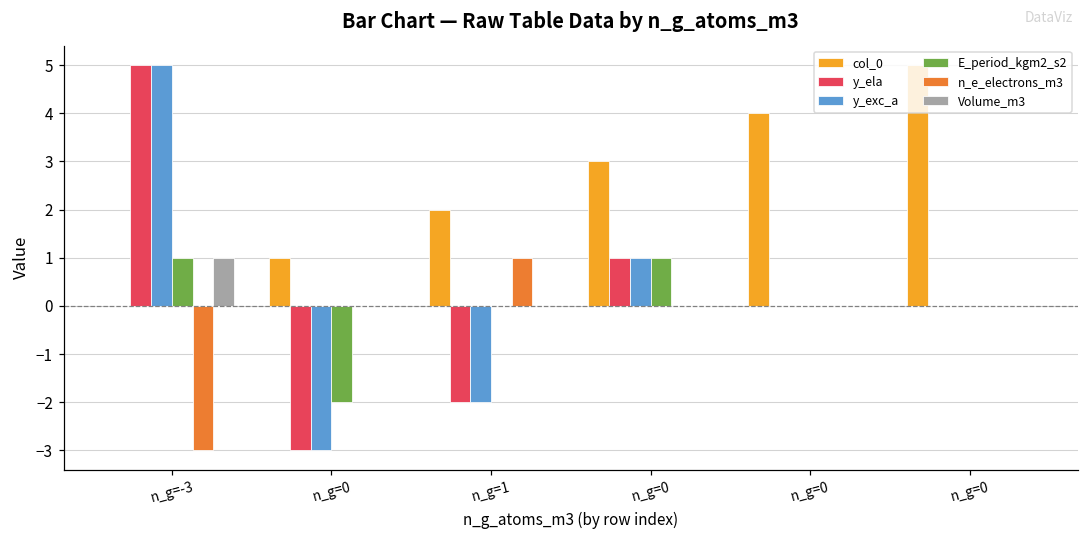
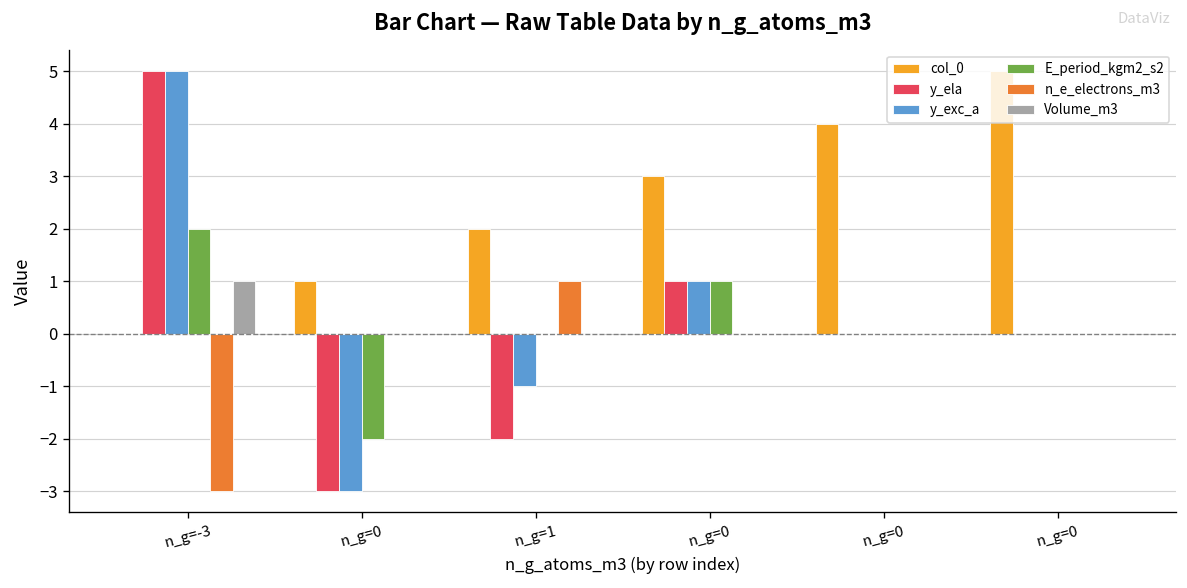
  {
    "y_ela": {
      "n_g=-3": 5,
      "n_g=1": -2
    },
    "y_exc_a": {
      "n_g=-3": 5,
-     "n_g=1": -2
+     "n_g=1": -1
    },
    "E_period_kgm2_s2": {
-     "n_g=-3": 1,
+     "n_g=-3": 2,
      "n_g=1": 0
    },
    "Volume_m3": {
      "n_g=-3": 1,
      "n_g=1": 0
    }
  }
